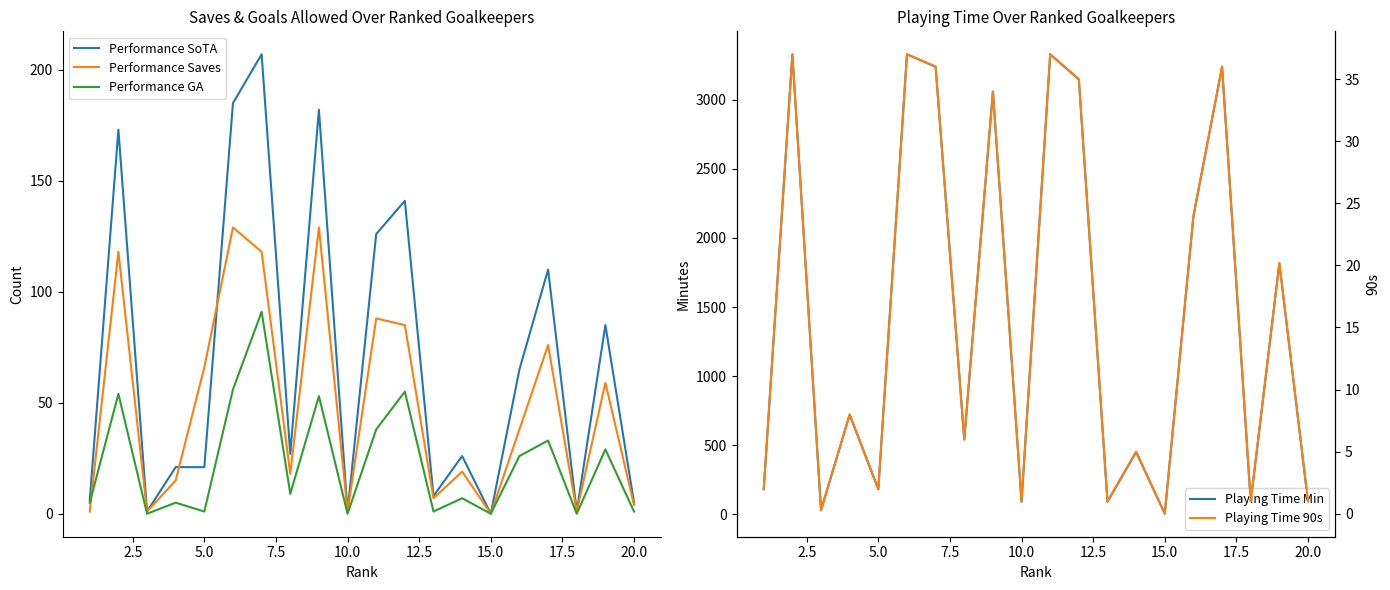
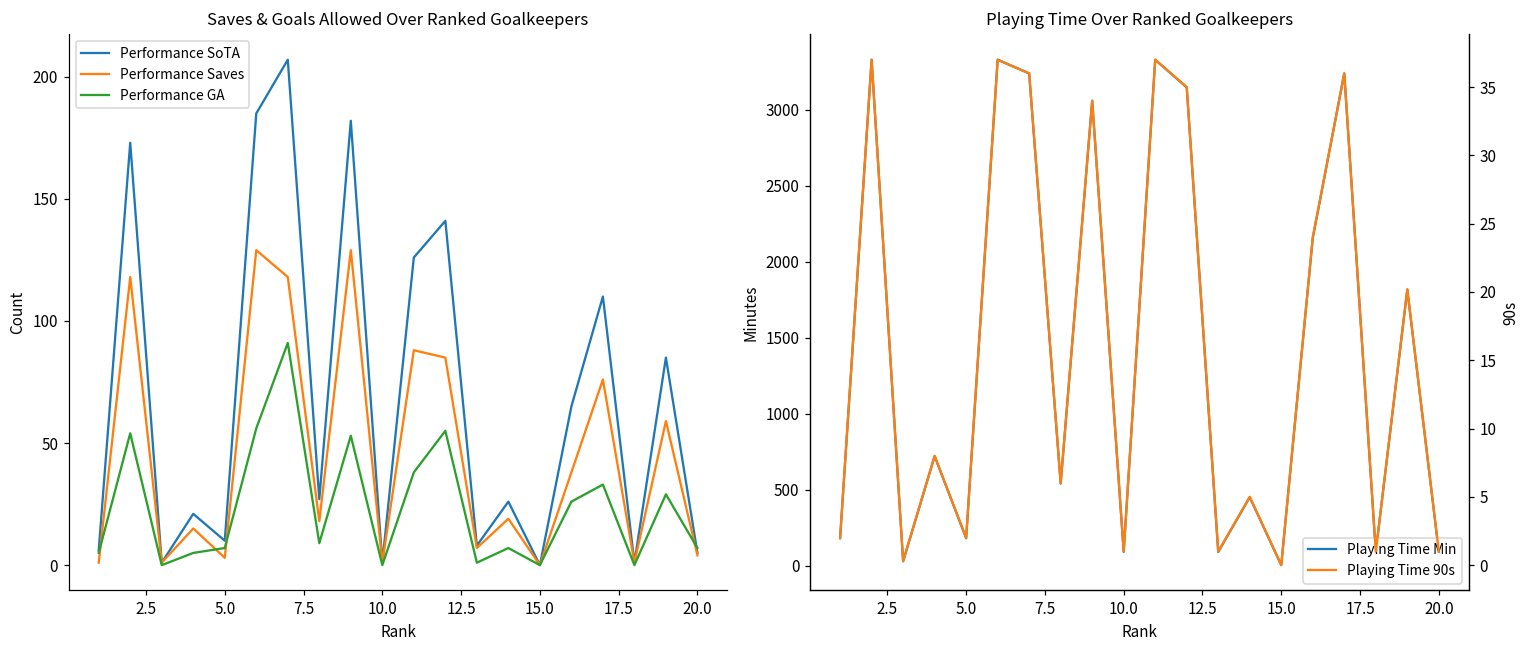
  {
    "Saves & Goals Allowed Over Ranked Goalkeepers": {
      "Performance SoTA": {
-       "5.0": 21
+       "5.0": 10
      },
      "Performance Saves": {
-       "5.0": 66
+       "5.0": 3
      },
      "Performance GA": {
-       "5.0": 1,
-       "20.0": 1
+       "5.0": 7,
+       "20.0": 7
      }
    }
  }
